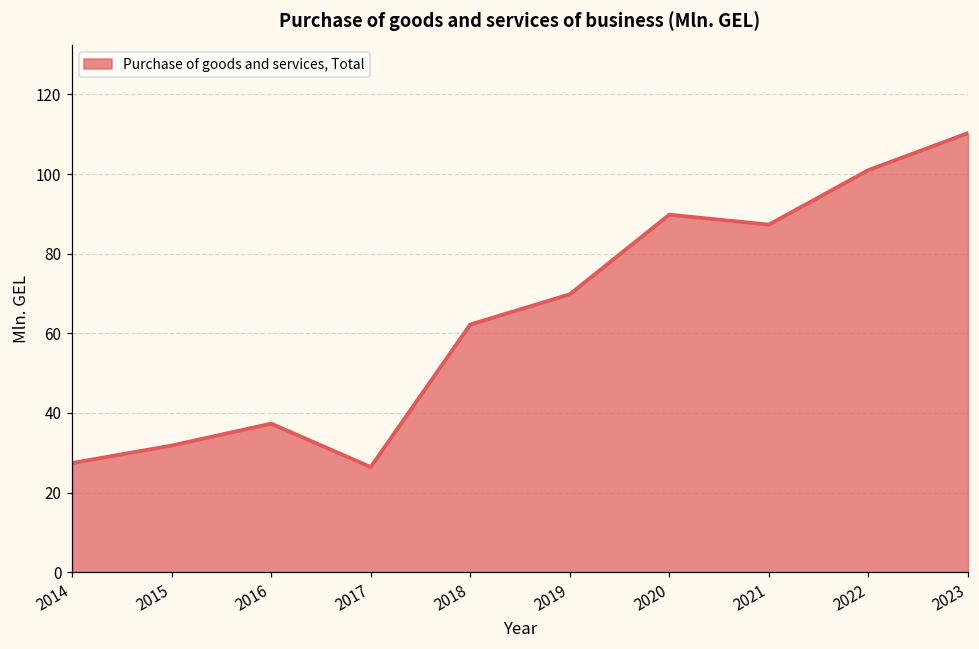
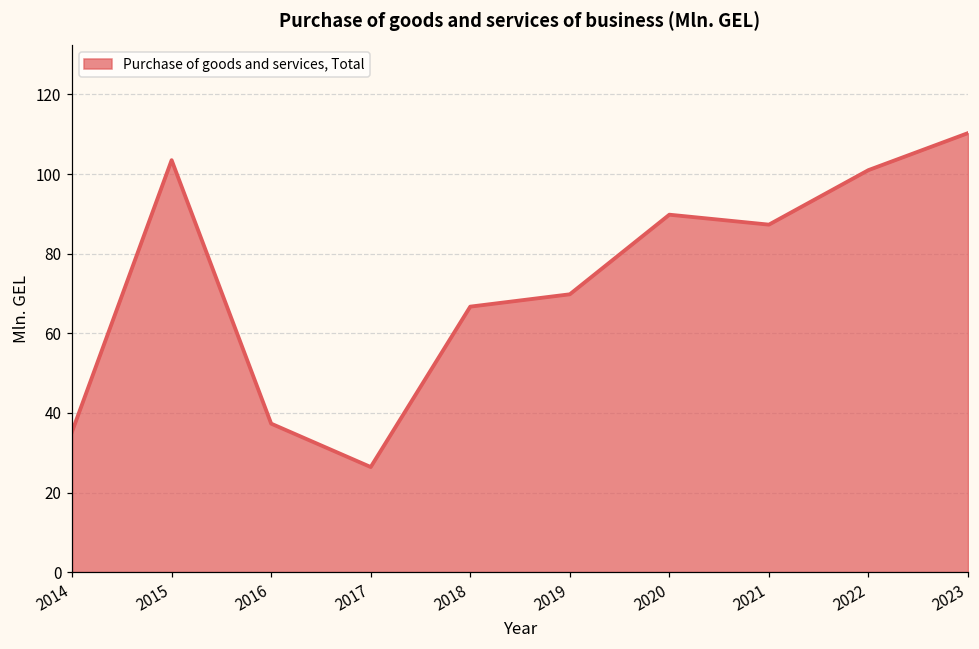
  {
-   "2014": 27,
-   "2015": 32,
+   "2014": 35,
+   "2015": 104,
    "2016": 37,
    "2017": 26,
-   "2018": 62,
+   "2018": 67,
    "2019": 70,
    "2020": 90,
    "2021": 87,
    "2022": 101,
    "2023": 110
  }
